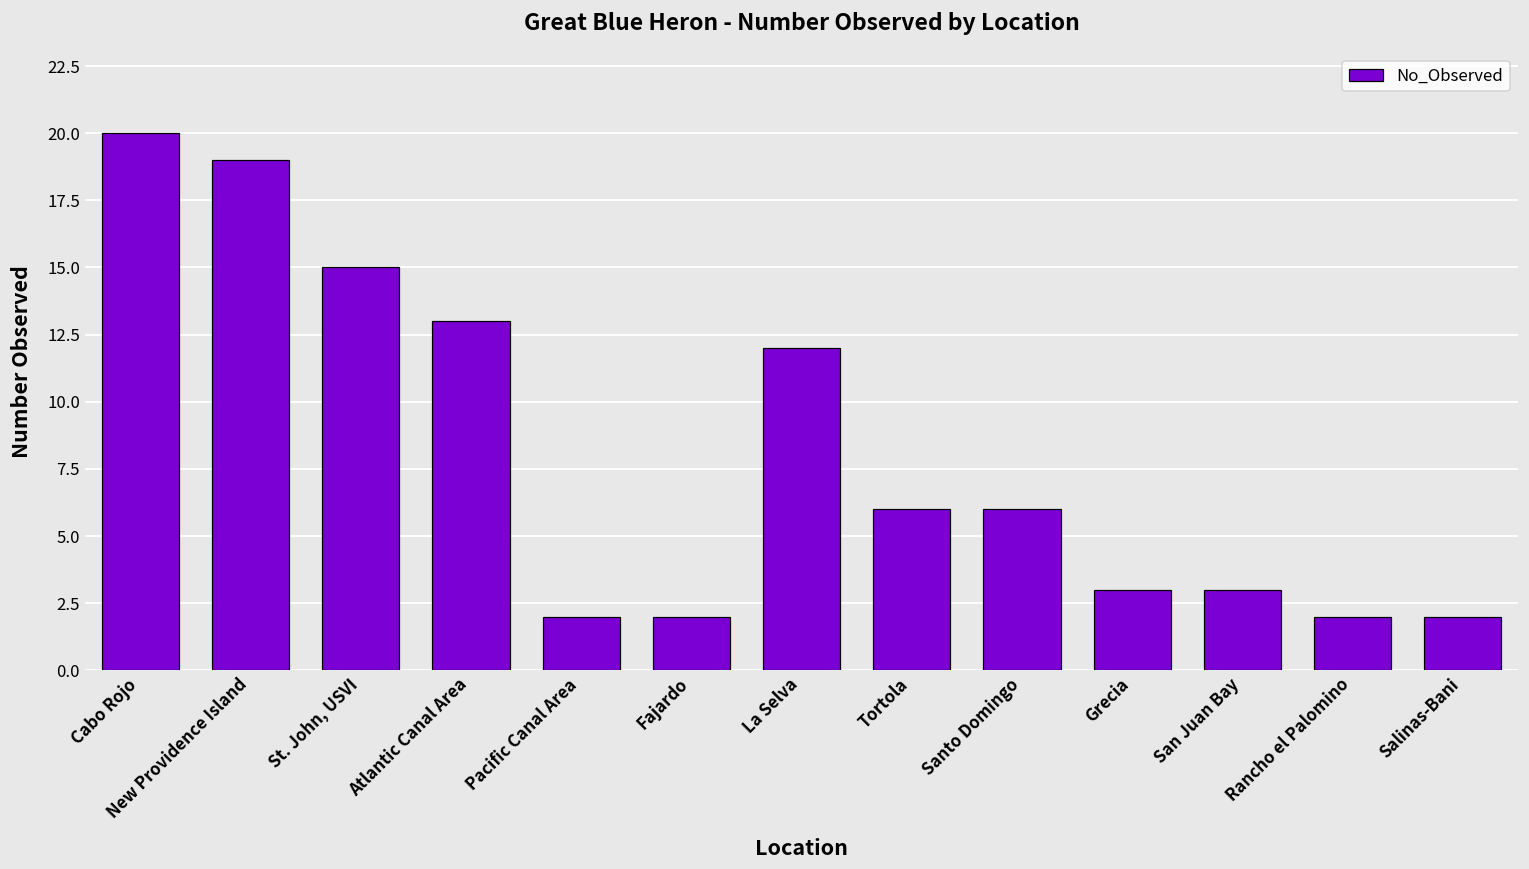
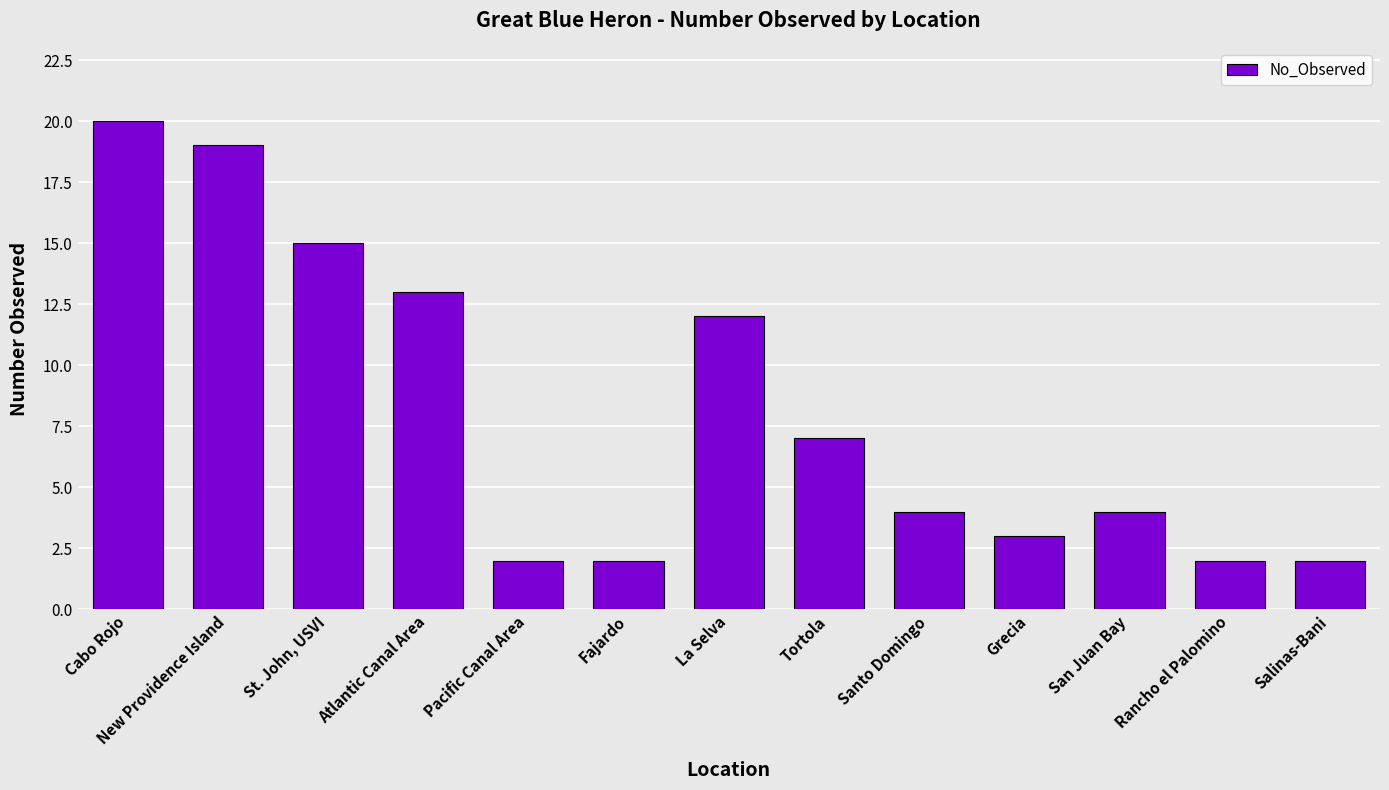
  {
    "Cabo Rojo": 20,
    "New Providence Island": 19,
    "St. John, USVI": 15,
    "Atlantic Canal Area": 13,
    "Pacific Canal Area": 2,
    "Fajardo": 2,
    "La Selva": 12,
-   "Tortola": 6,
-   "Santo Domingo": 6,
+   "Tortola": 7,
+   "Santo Domingo": 4,
    "Grecia": 3,
-   "San Juan Bay": 3,
+   "San Juan Bay": 4,
    "Rancho el Palomino": 2,
    "Salinas-Bani": 2
  }
